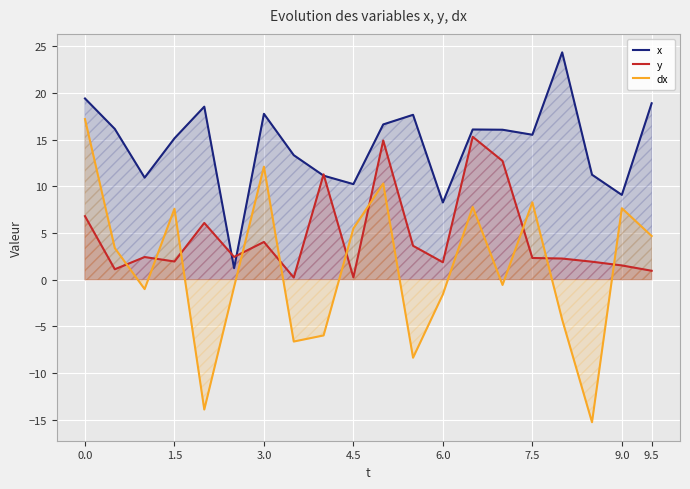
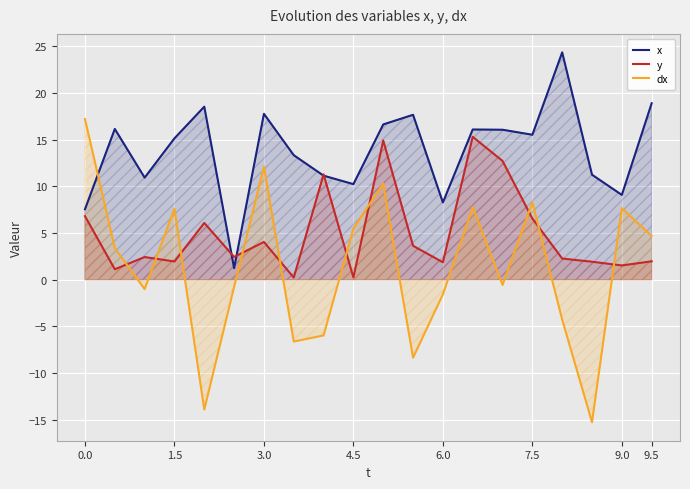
  {
    "x": {
-     "0.0": 19,
+     "0.0": 8,
      "1.5": 15,
      "3.0": 18,
      "4.5": 10,
      "6.0": 8,
      "7.5": 16,
      "9.0": 9,
      "9.5": 19
    },
    "y": {
      "0.0": 7,
      "1.5": 2,
      "3.0": 4,
      "4.5": 0,
      "6.0": 2,
-     "7.5": 2,
+     "7.5": 7,
      "9.0": 2,
-     "9.5": 1
+     "9.5": 2
    }
  }
